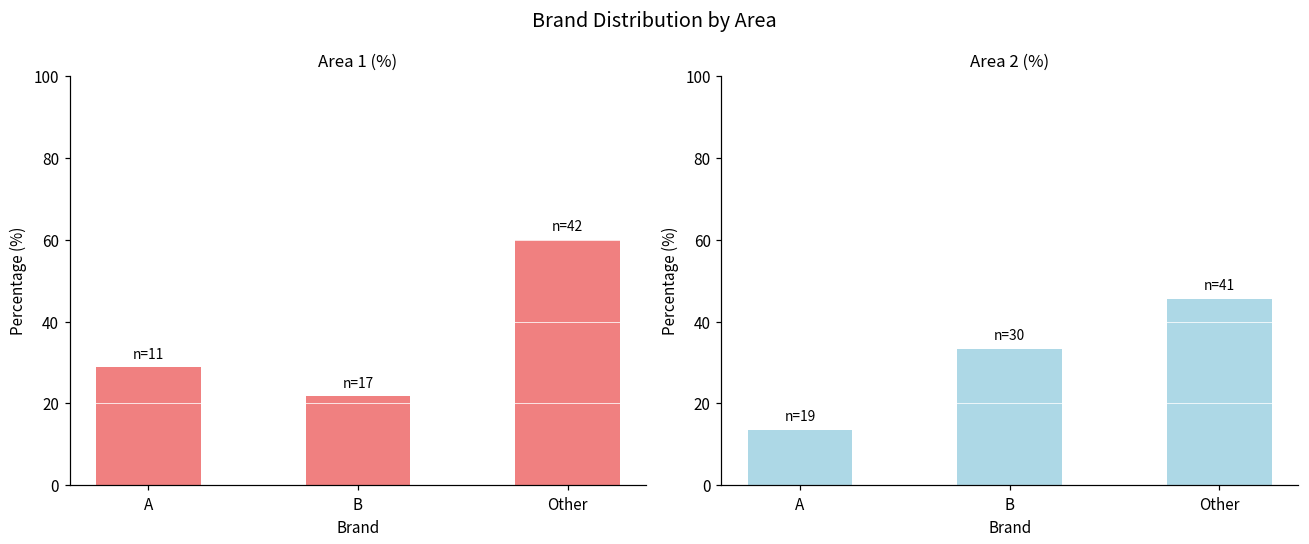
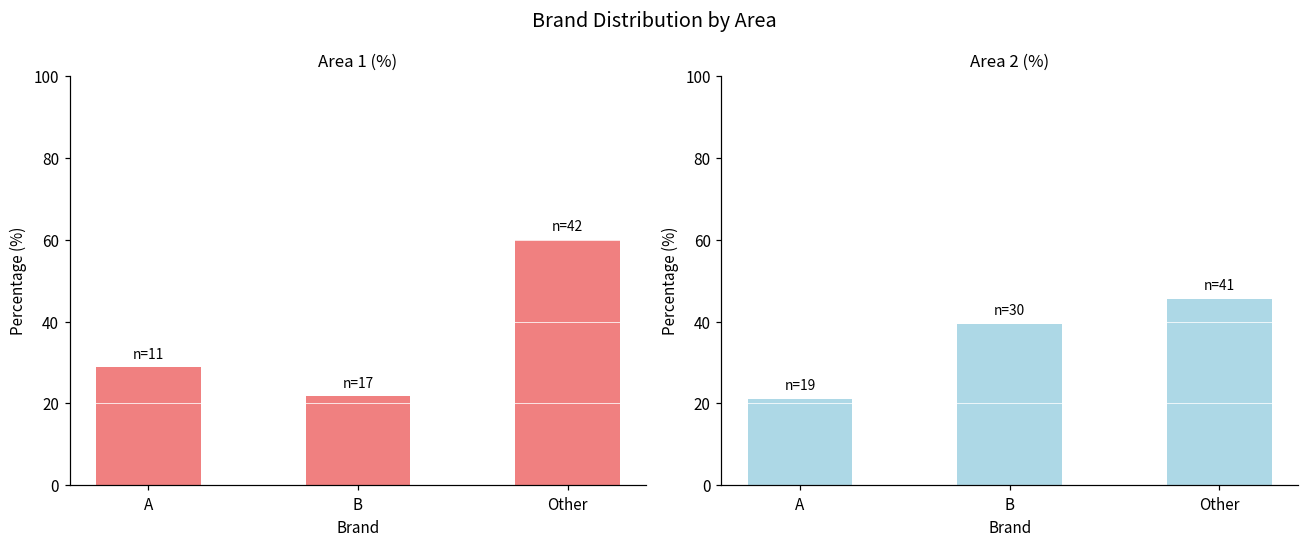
  {
    "Area 2 (%)": {
-     "A": 14,
-     "B": 33
+     "A": 21,
+     "B": 40
    }
  }
